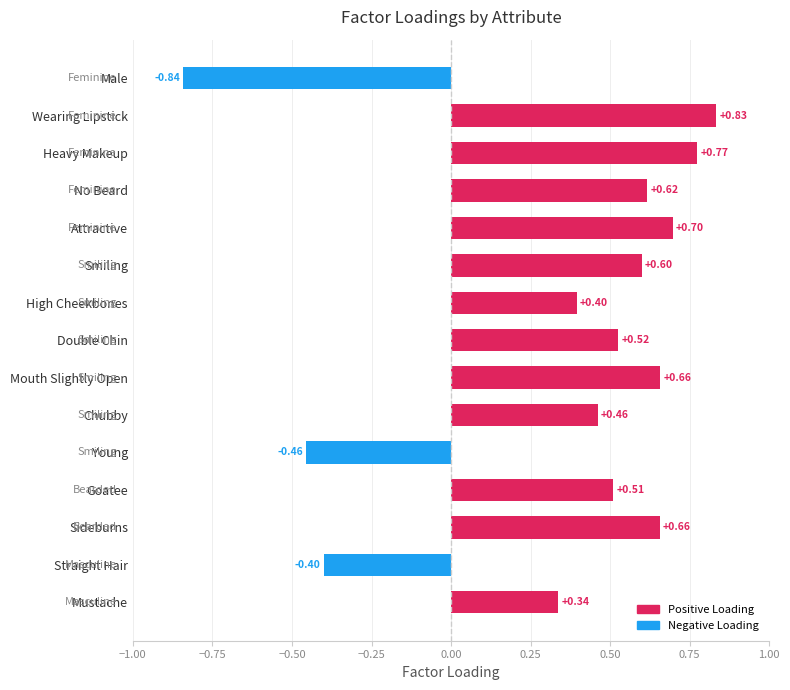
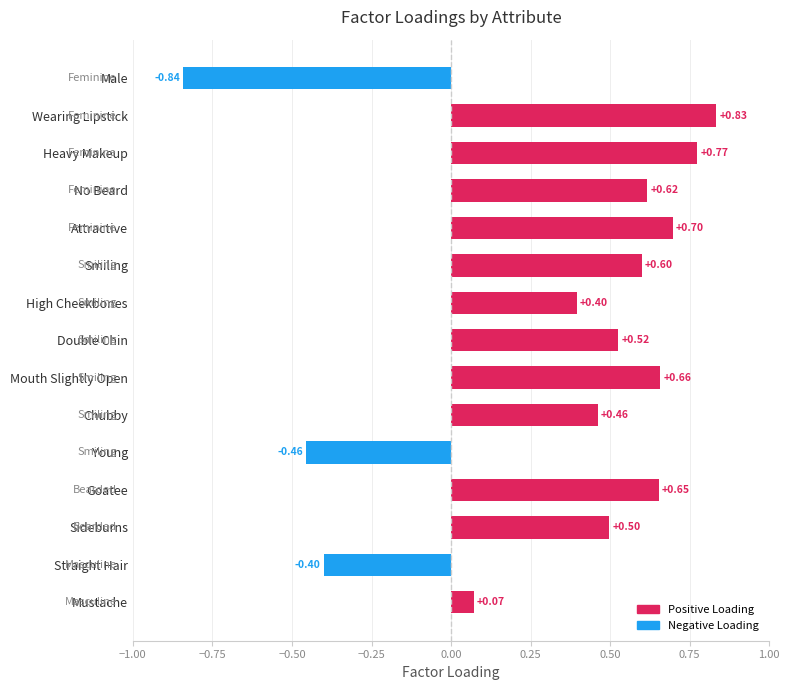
  {
    "Male": "-0.84",
    "Wearing Lipstick": "+0.83",
    "Heavy Makeup": "+0.77",
    "No Beard": "+0.62",
    "Attractive": "+0.70",
    "Smiling": "+0.60",
    "High Cheekbones": "+0.40",
    "Double Chin": "+0.52",
    "Mouth Slightly Open": "+0.66",
    "Chubby": "+0.46",
    "Young": "-0.46",
-   "Goatee": "+0.51",
-   "Sideburns": "+0.66",
+   "Goatee": "+0.65",
+   "Sideburns": "+0.50",
    "Straight Hair": "-0.40",
-   "Mustache": "+0.34"
+   "Mustache": "+0.07"
  }
